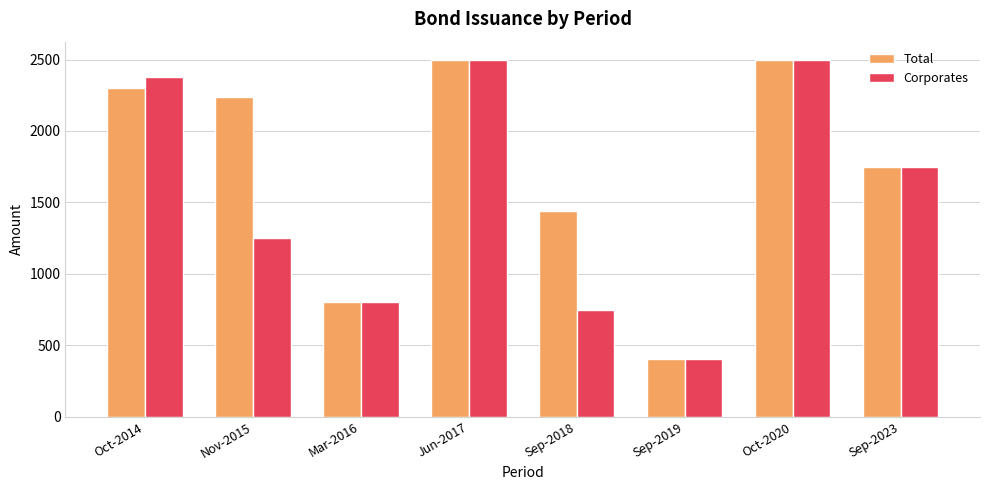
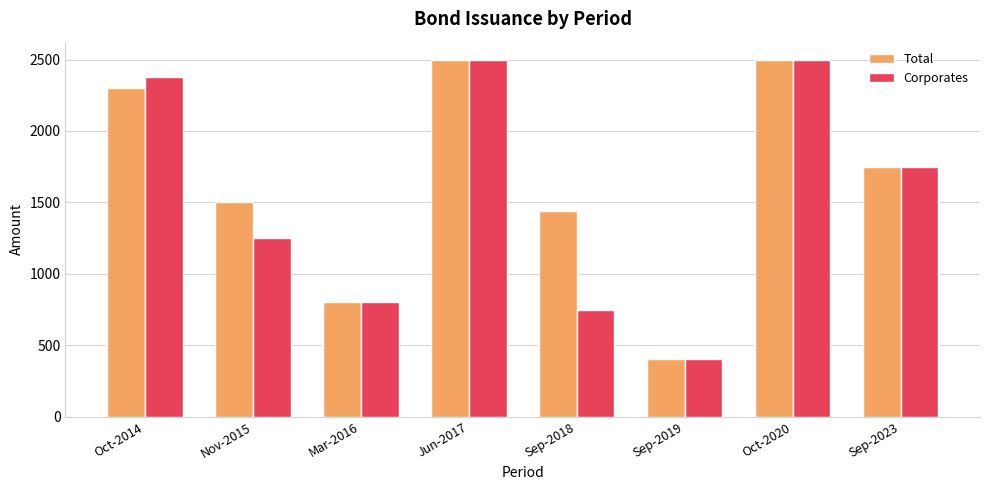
  {
    "Total": {
      "Oct-2014": 2300,
-     "Nov-2015": 2240,
+     "Nov-2015": 1500,
      "Mar-2016": 800,
      "Jun-2017": 2500,
      "Sep-2018": 1440,
      "Sep-2019": 400,
      "Oct-2020": 2500,
      "Sep-2023": 1750
    },
    "Corporates": {
      "Oct-2014": 2380,
      "Nov-2015": 1250,
      "Mar-2016": 800,
      "Jun-2017": 2500,
      "Sep-2018": 750,
      "Sep-2019": 400,
      "Oct-2020": 2500,
      "Sep-2023": 1750
    }
  }
